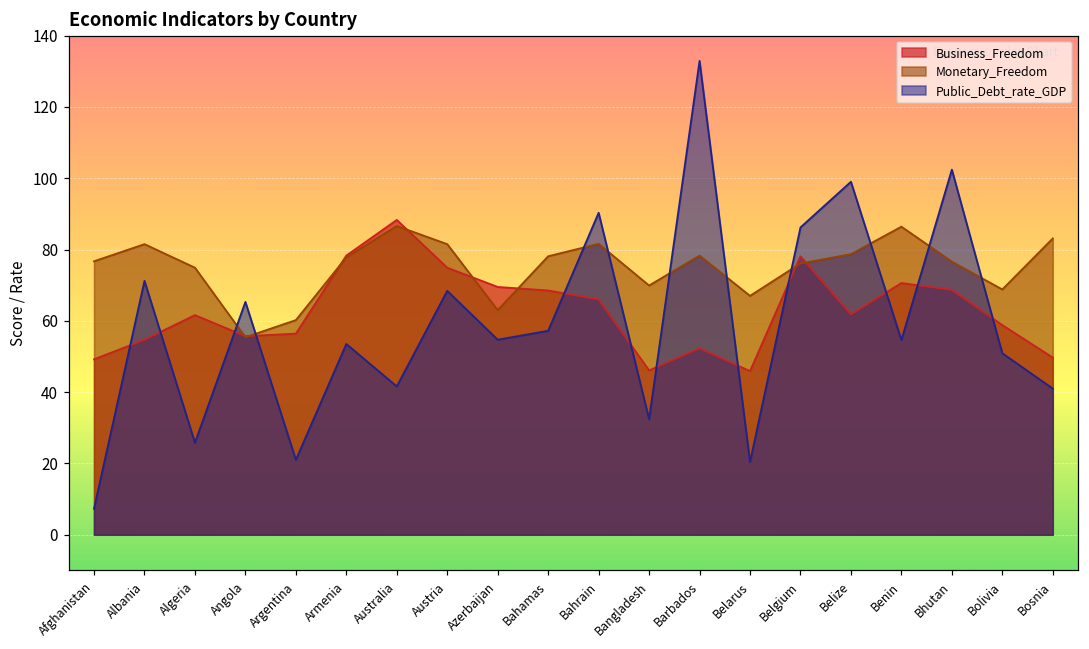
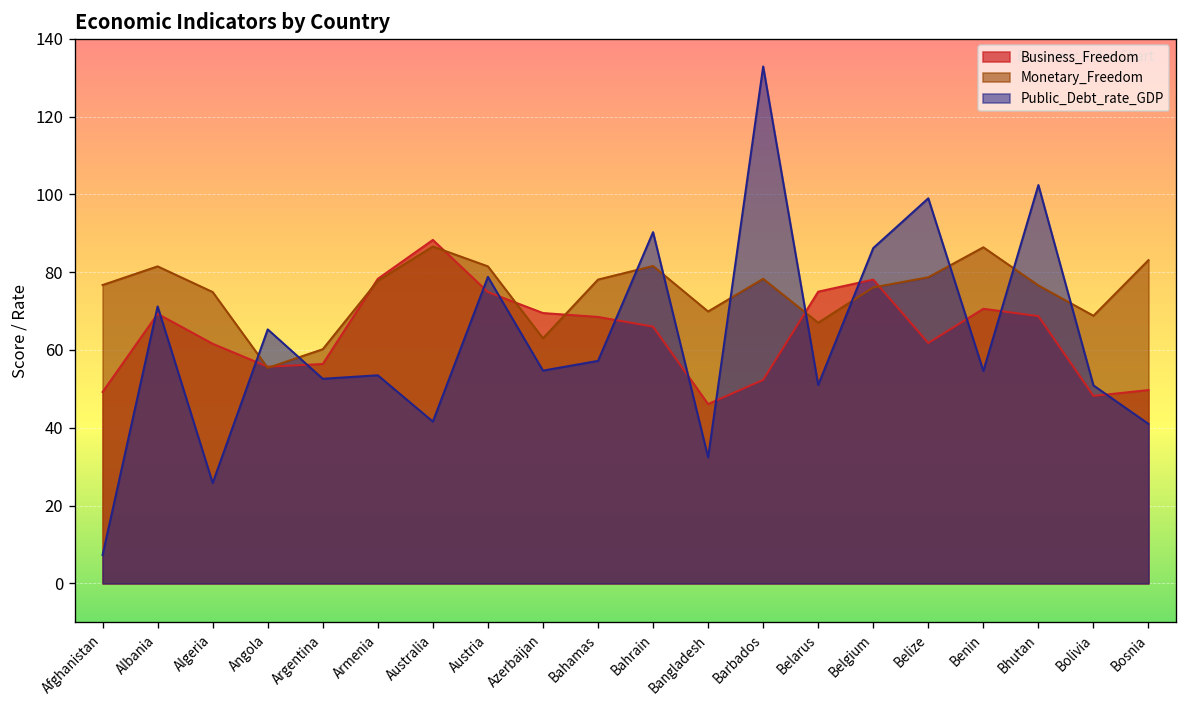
  {
    "Business_Freedom": {
      "Afghanistan": 49,
-     "Albania": 55,
+     "Albania": 69,
      "Algeria": 62,
      "Argentina": 56,
      "Australia": 88,
      "Austria": 75,
      "Azerbaijan": 70,
      "Bahamas": 69,
      "Bahrain": 66,
      "Bangladesh": 46,
      "Barbados": 52,
-     "Belarus": 46,
+     "Belarus": 75,
      "Belgium": 78,
      "Belize": 62,
      "Benin": 71,
      "Bhutan": 69,
-     "Bolivia": 59,
+     "Bolivia": 48,
      "Bosnia": 50
    },
    "Monetary_Freedom": {
      "Afghanistan": 77,
      "Albania": 82,
      "Algeria": 75,
      "Argentina": 60,
      "Australia": 87,
      "Austria": 82,
      "Azerbaijan": 63,
      "Bahamas": 78,
      "Bahrain": 82,
      "Bangladesh": 70,
      "Barbados": 78,
      "Belarus": 67,
      "Belgium": 76,
      "Belize": 79,
      "Benin": 86,
      "Bhutan": 77,
      "Bolivia": 69,
      "Bosnia": 83
    },
    "Public_Debt_rate_GDP": {
      "Afghanistan": 7,
      "Albania": 71,
      "Algeria": 26,
      "Angola": 65,
-     "Argentina": 21,
+     "Argentina": 53,
      "Armenia": 54,
      "Australia": 42,
-     "Austria": 68,
+     "Austria": 79,
      "Azerbaijan": 55,
      "Bahamas": 57,
      "Bahrain": 90,
      "Bangladesh": 32,
      "Barbados": 133,
-     "Belarus": 20,
+     "Belarus": 51,
      "Belgium": 86,
      "Belize": 99,
      "Benin": 55,
      "Bhutan": 102,
      "Bolivia": 51,
      "Bosnia": 41
    }
  }
